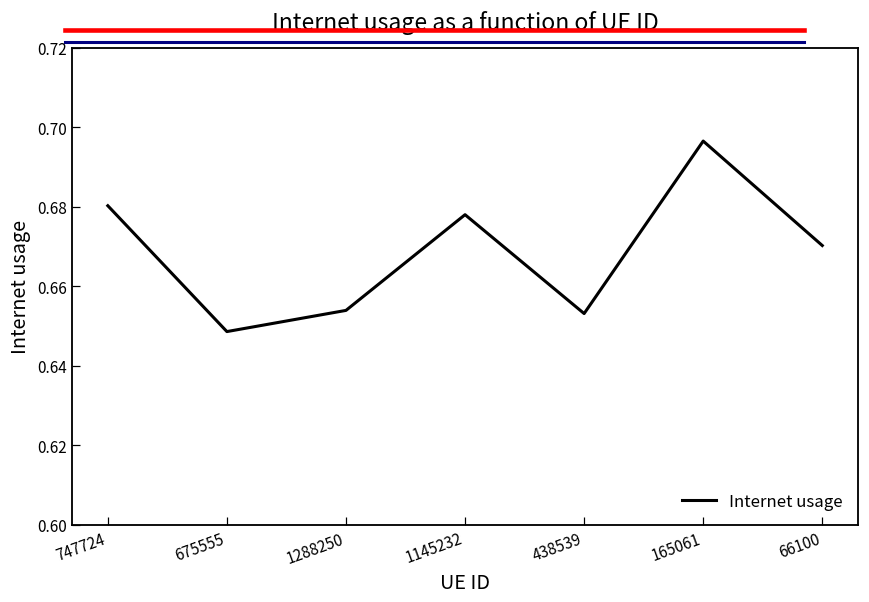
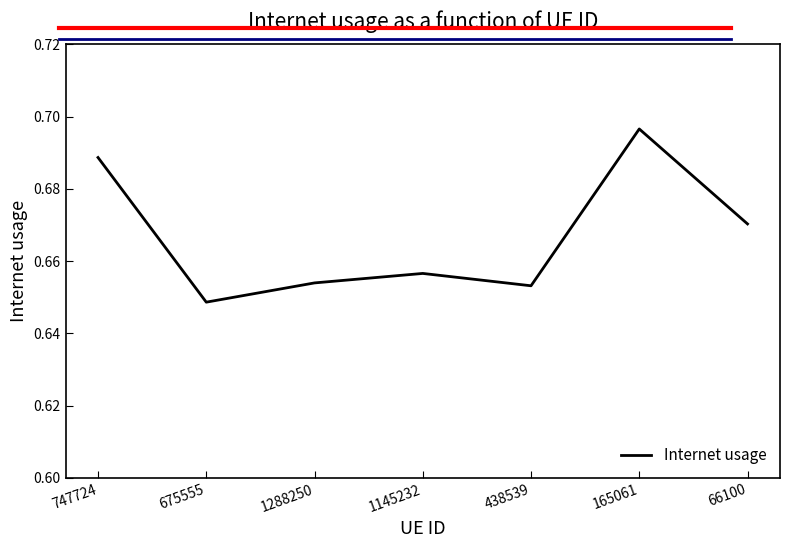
  {
-   "747724": 0.680,
+   "747724": 0.689,
    "675555": 0.649,
    "1288250": 0.654,
-   "1145232": 0.678,
+   "1145232": 0.657,
    "438539": 0.653,
    "165061": 0.697,
    "66100": 0.670
  }
